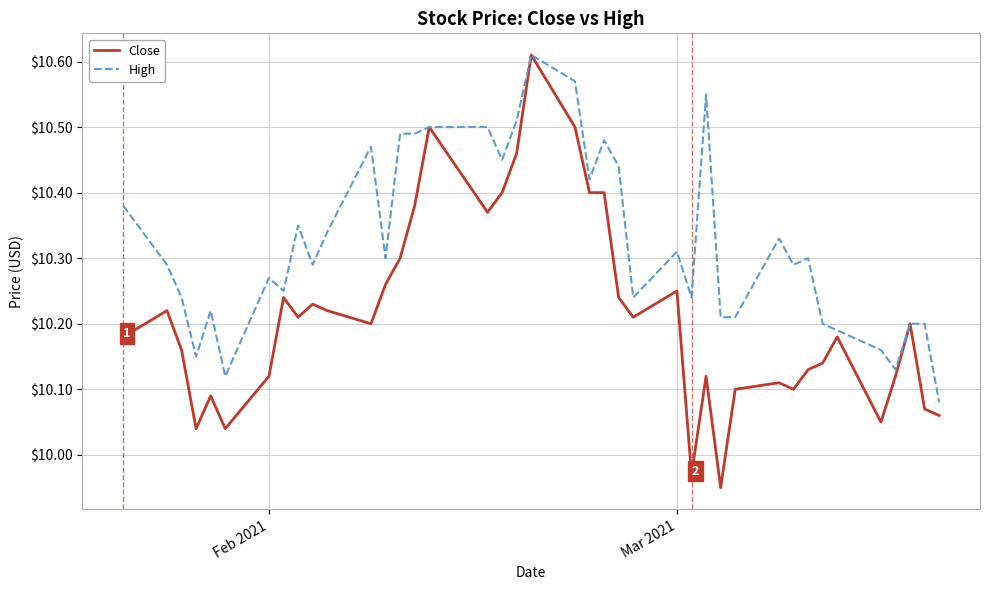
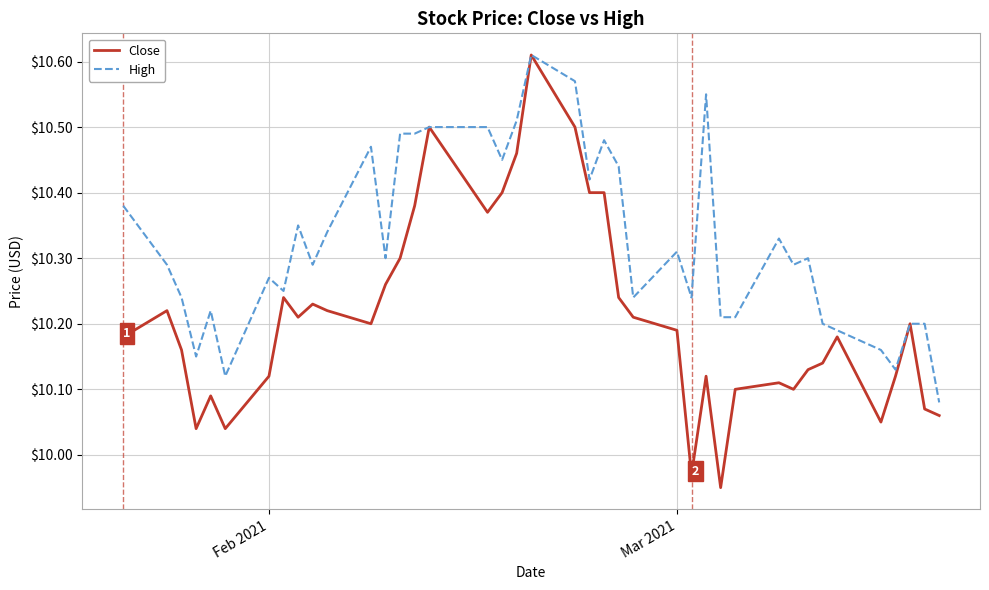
  {
    "Close": {
      "Feb 2021": "$10.12",
-     "Mar 2021": "$10.25"
+     "Mar 2021": "$10.19"
    },
    "High": {
      "Feb 2021": "$10.27",
      "Mar 2021": "$10.31"
    }
  }
